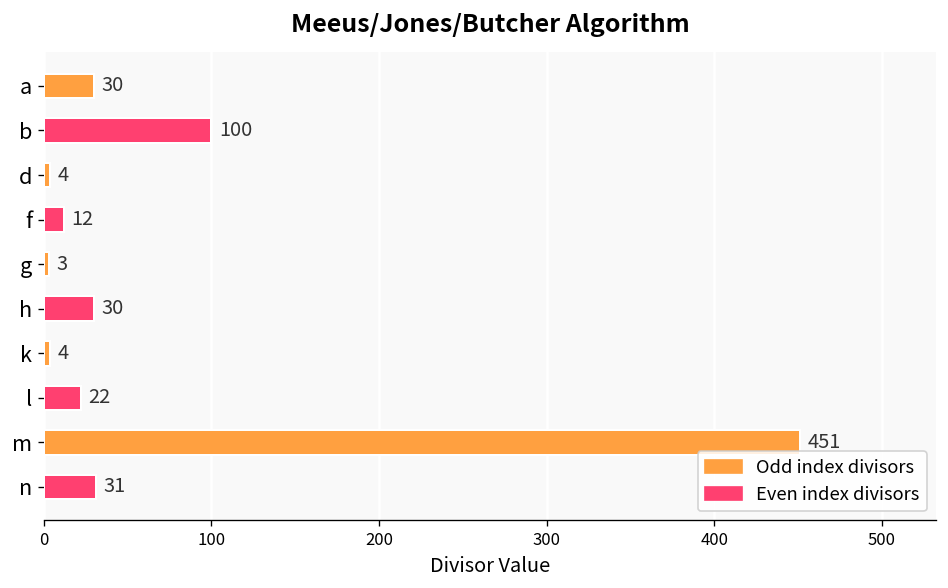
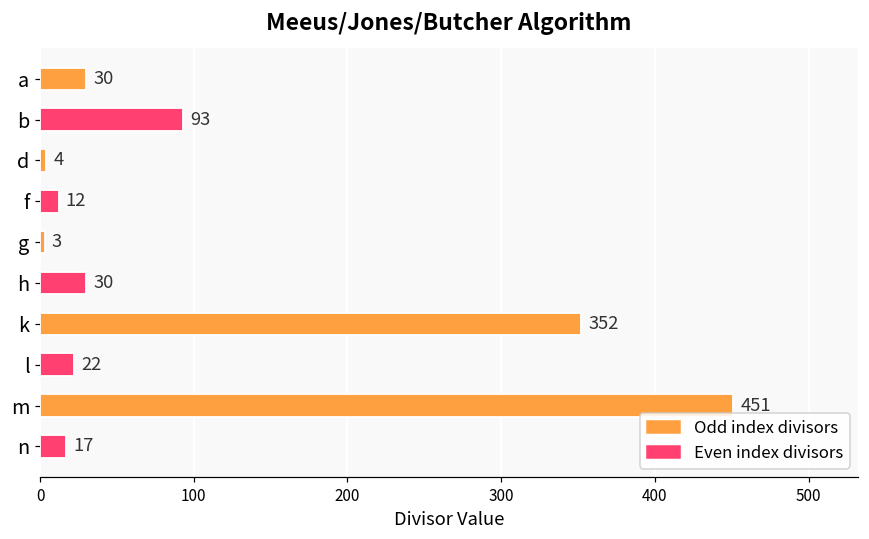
  {
    "a": 30,
-   "b": 100,
+   "b": 93,
    "d": 4,
    "f": 12,
    "g": 3,
    "h": 30,
-   "k": 4,
+   "k": 352,
    "l": 22,
-   "n": 31
+   "n": 17
  }
